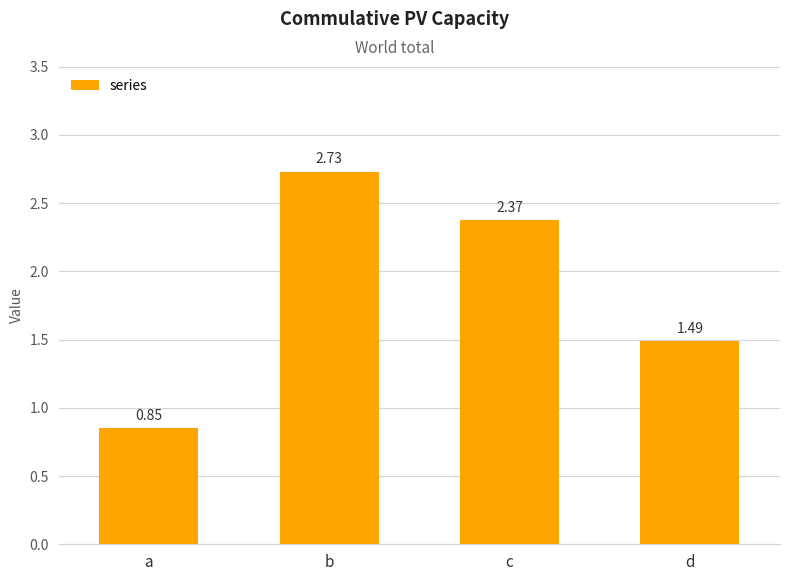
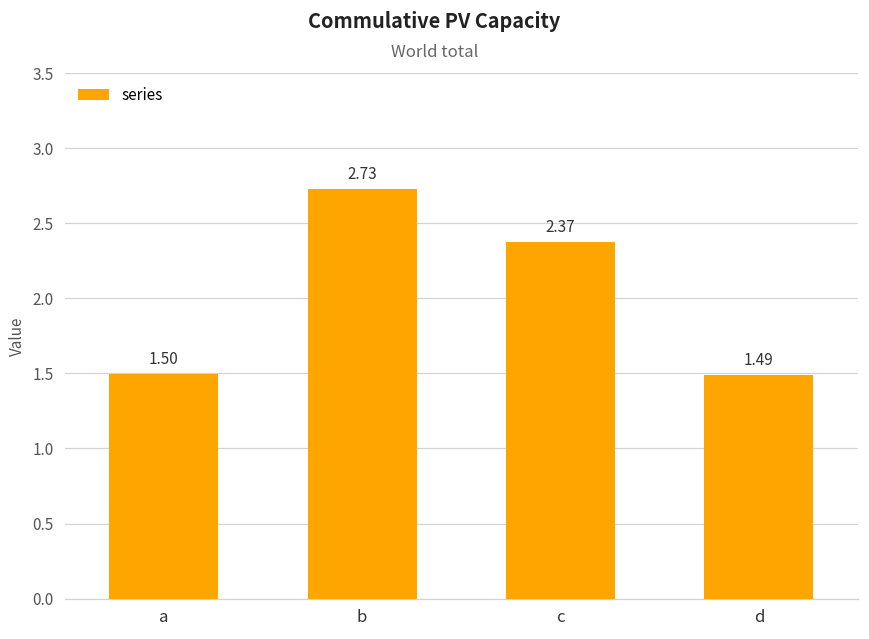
  {
-   "a": 0.85,
+   "a": 1.50,
    "b": 2.73,
    "c": 2.37,
    "d": 1.49
  }
